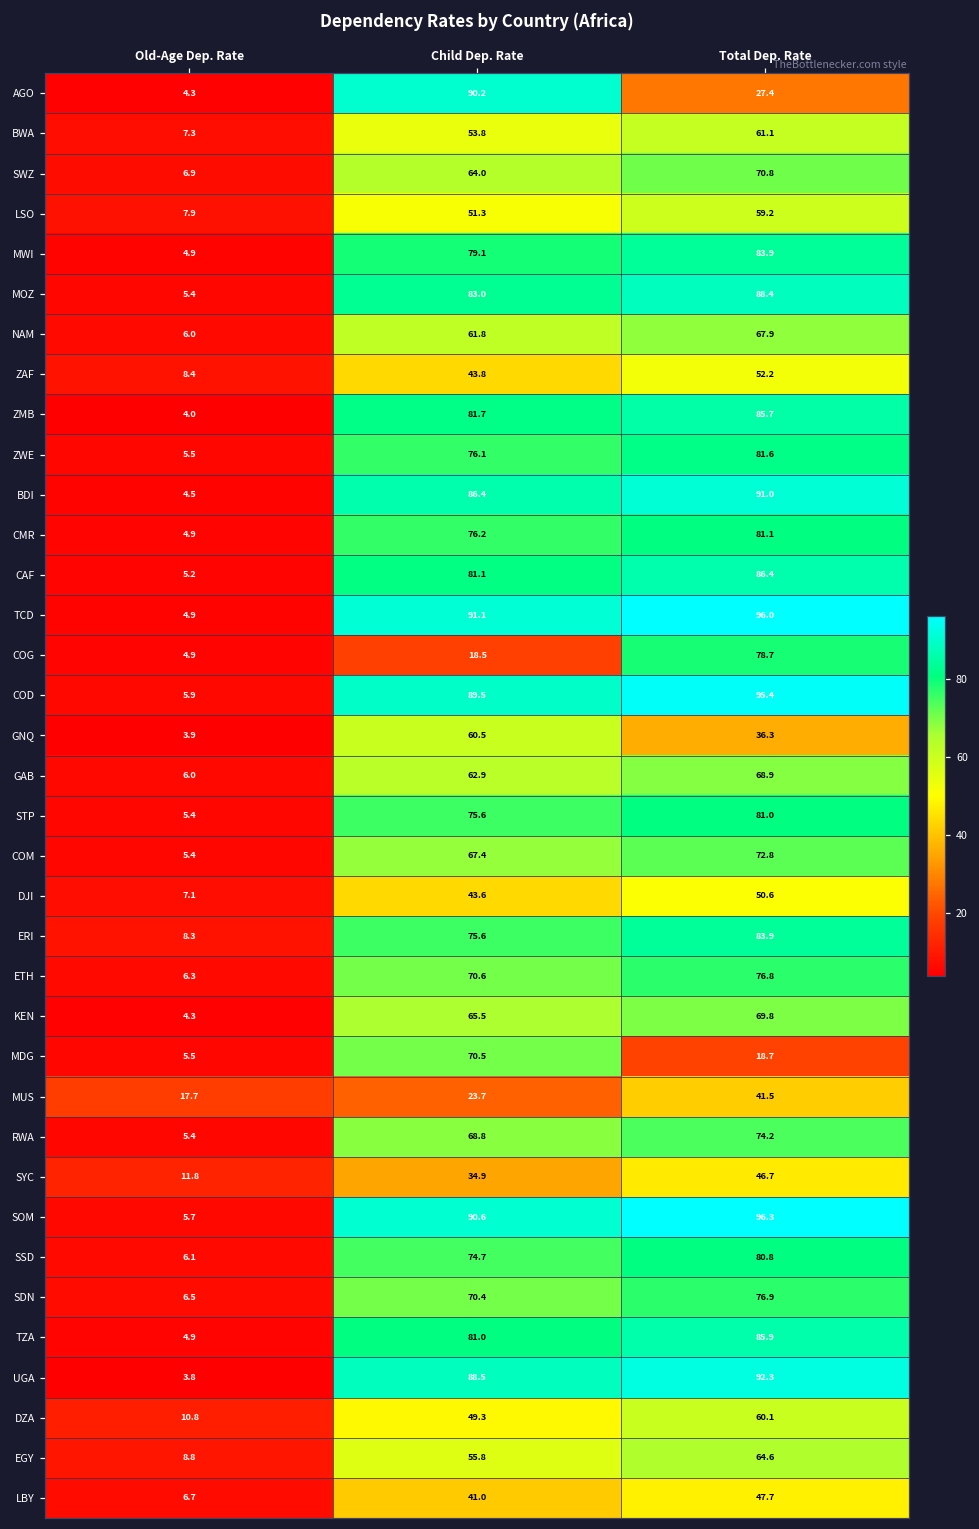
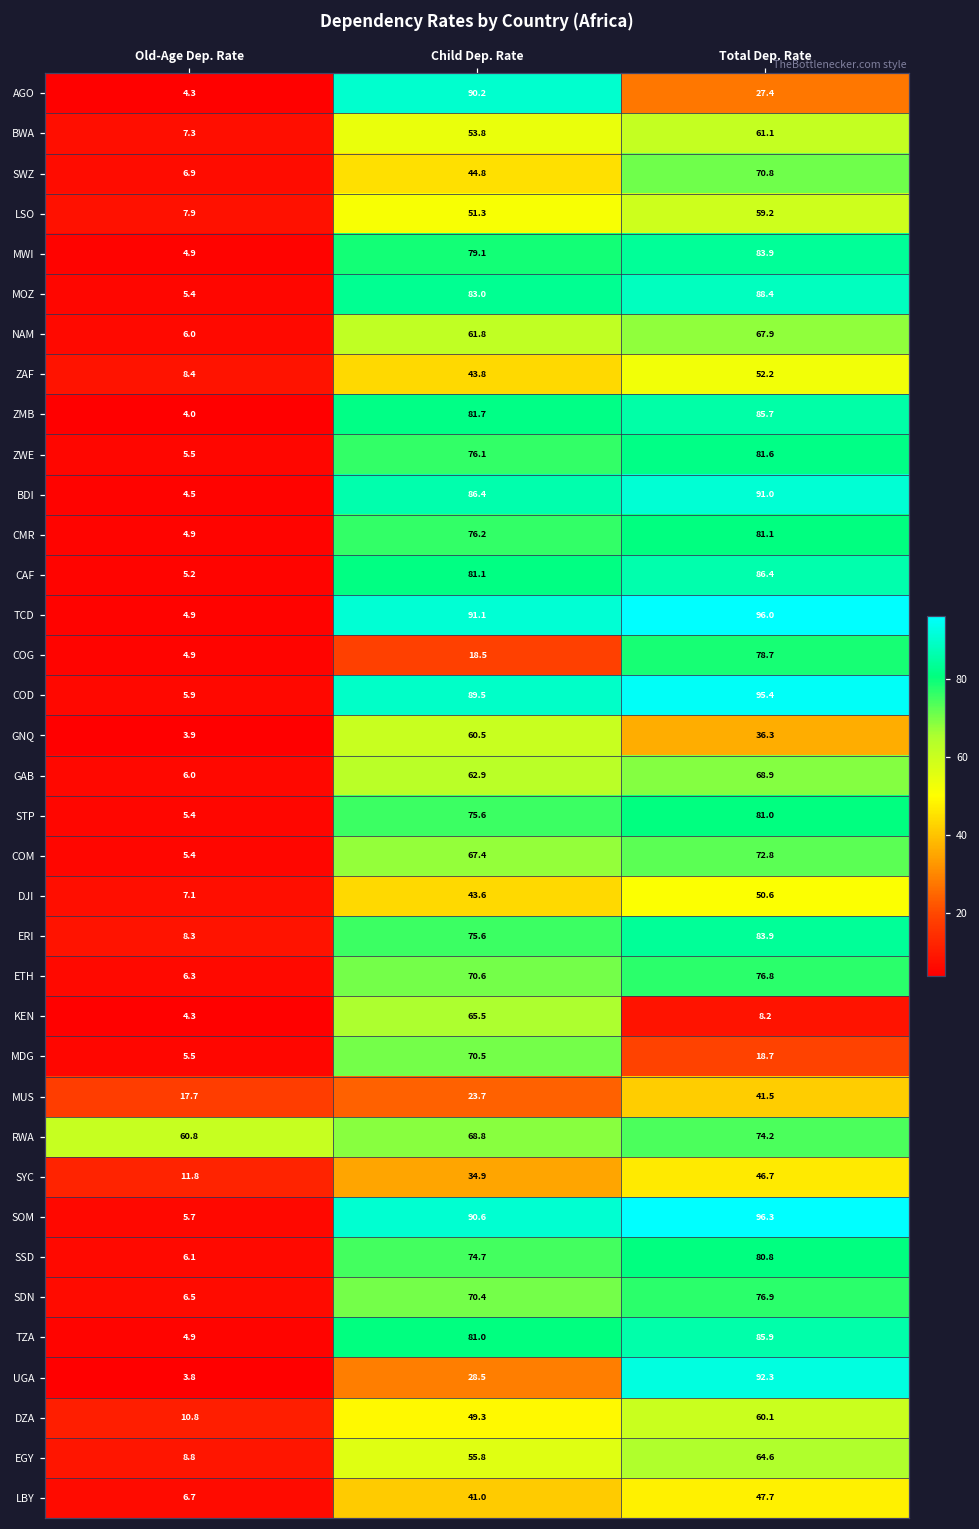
  {
    "AGO": {
      "Old-Age Dep. Rate": 4.3,
      "Child Dep. Rate": 90.2,
      "Total Dep. Rate": 27.4
    },
    "BWA": {
      "Old-Age Dep. Rate": 7.3,
      "Child Dep. Rate": 53.8,
      "Total Dep. Rate": 61.1
    },
    "SWZ": {
      "Old-Age Dep. Rate": 6.9,
-     "Child Dep. Rate": 64.0,
+     "Child Dep. Rate": 44.8,
      "Total Dep. Rate": 70.8
    },
    "LSO": {
      "Old-Age Dep. Rate": 7.9,
      "Child Dep. Rate": 51.3,
      "Total Dep. Rate": 59.2
    },
    "MWI": {
      "Old-Age Dep. Rate": 4.9,
      "Child Dep. Rate": 79.1,
      "Total Dep. Rate": 83.9
    },
    "MOZ": {
      "Old-Age Dep. Rate": 5.4,
      "Child Dep. Rate": 83.0,
      "Total Dep. Rate": 88.4
    },
    "NAM": {
      "Old-Age Dep. Rate": 6.0,
      "Child Dep. Rate": 61.8,
      "Total Dep. Rate": 67.9
    },
    "ZAF": {
      "Old-Age Dep. Rate": 8.4,
      "Child Dep. Rate": 43.8,
      "Total Dep. Rate": 52.2
    },
    "ZMB": {
      "Old-Age Dep. Rate": 4.0,
      "Child Dep. Rate": 81.7,
      "Total Dep. Rate": 85.7
    },
    "ZWE": {
      "Old-Age Dep. Rate": 5.5,
      "Child Dep. Rate": 76.1,
      "Total Dep. Rate": 81.6
    },
    "BDI": {
      "Old-Age Dep. Rate": 4.5,
      "Child Dep. Rate": 86.4,
      "Total Dep. Rate": 91.0
    },
    "CMR": {
      "Old-Age Dep. Rate": 4.9,
      "Child Dep. Rate": 76.2,
      "Total Dep. Rate": 81.1
    },
    "CAF": {
      "Old-Age Dep. Rate": 5.2,
      "Child Dep. Rate": 81.1,
      "Total Dep. Rate": 86.4
    },
    "TCD": {
      "Old-Age Dep. Rate": 4.9,
      "Child Dep. Rate": 91.1,
      "Total Dep. Rate": 96.0
    },
    "COG": {
      "Old-Age Dep. Rate": 4.9,
      "Child Dep. Rate": 18.5,
      "Total Dep. Rate": 78.7
    },
    "COD": {
      "Old-Age Dep. Rate": 5.9,
      "Child Dep. Rate": 89.5,
      "Total Dep. Rate": 95.4
    },
    "GNQ": {
      "Old-Age Dep. Rate": 3.9,
      "Child Dep. Rate": 60.5,
      "Total Dep. Rate": 36.3
    },
    "GAB": {
      "Old-Age Dep. Rate": 6.0,
      "Child Dep. Rate": 62.9,
      "Total Dep. Rate": 68.9
    },
    "STP": {
      "Old-Age Dep. Rate": 5.4,
      "Child Dep. Rate": 75.6,
      "Total Dep. Rate": 81.0
    },
    "COM": {
      "Old-Age Dep. Rate": 5.4,
      "Child Dep. Rate": 67.4,
      "Total Dep. Rate": 72.8
    },
    "DJI": {
      "Old-Age Dep. Rate": 7.1,
      "Child Dep. Rate": 43.6,
      "Total Dep. Rate": 50.6
    },
    "ERI": {
      "Old-Age Dep. Rate": 8.3,
      "Child Dep. Rate": 75.6,
      "Total Dep. Rate": 83.9
    },
    "ETH": {
      "Old-Age Dep. Rate": 6.3,
      "Child Dep. Rate": 70.6,
      "Total Dep. Rate": 76.8
    },
    "KEN": {
      "Old-Age Dep. Rate": 4.3,
      "Child Dep. Rate": 65.5,
-     "Total Dep. Rate": 69.8
+     "Total Dep. Rate": 8.2
    },
    "MDG": {
      "Old-Age Dep. Rate": 5.5,
      "Child Dep. Rate": 70.5,
      "Total Dep. Rate": 18.7
    },
    "MUS": {
      "Old-Age Dep. Rate": 17.7,
      "Child Dep. Rate": 23.7,
      "Total Dep. Rate": 41.5
    },
    "RWA": {
-     "Old-Age Dep. Rate": 5.4,
+     "Old-Age Dep. Rate": 60.8,
      "Child Dep. Rate": 68.8,
      "Total Dep. Rate": 74.2
    },
    "SYC": {
      "Old-Age Dep. Rate": 11.8,
      "Child Dep. Rate": 34.9,
      "Total Dep. Rate": 46.7
    },
    "SOM": {
      "Old-Age Dep. Rate": 5.7,
      "Child Dep. Rate": 90.6,
      "Total Dep. Rate": 96.3
    },
    "SSD": {
      "Old-Age Dep. Rate": 6.1,
      "Child Dep. Rate": 74.7,
      "Total Dep. Rate": 80.8
    },
    "SDN": {
      "Old-Age Dep. Rate": 6.5,
      "Child Dep. Rate": 70.4,
      "Total Dep. Rate": 76.9
    },
    "TZA": {
      "Old-Age Dep. Rate": 4.9,
      "Child Dep. Rate": 81.0,
      "Total Dep. Rate": 85.9
    },
    "UGA": {
      "Old-Age Dep. Rate": 3.8,
-     "Child Dep. Rate": 88.5,
+     "Child Dep. Rate": 28.5,
      "Total Dep. Rate": 92.3
    },
    "DZA": {
      "Old-Age Dep. Rate": 10.8,
      "Child Dep. Rate": 49.3,
      "Total Dep. Rate": 60.1
    },
    "EGY": {
      "Old-Age Dep. Rate": 8.8,
      "Child Dep. Rate": 55.8,
      "Total Dep. Rate": 64.6
    },
    "LBY": {
      "Old-Age Dep. Rate": 6.7,
      "Child Dep. Rate": 41.0,
      "Total Dep. Rate": 47.7
    }
  }
